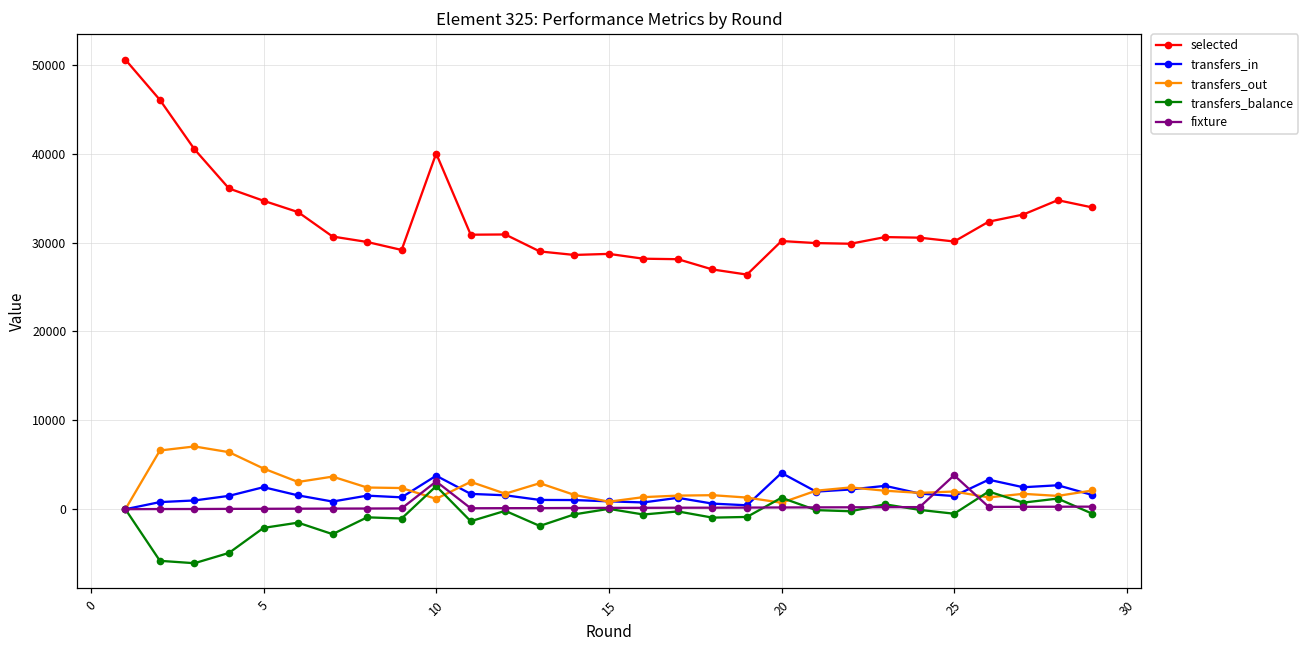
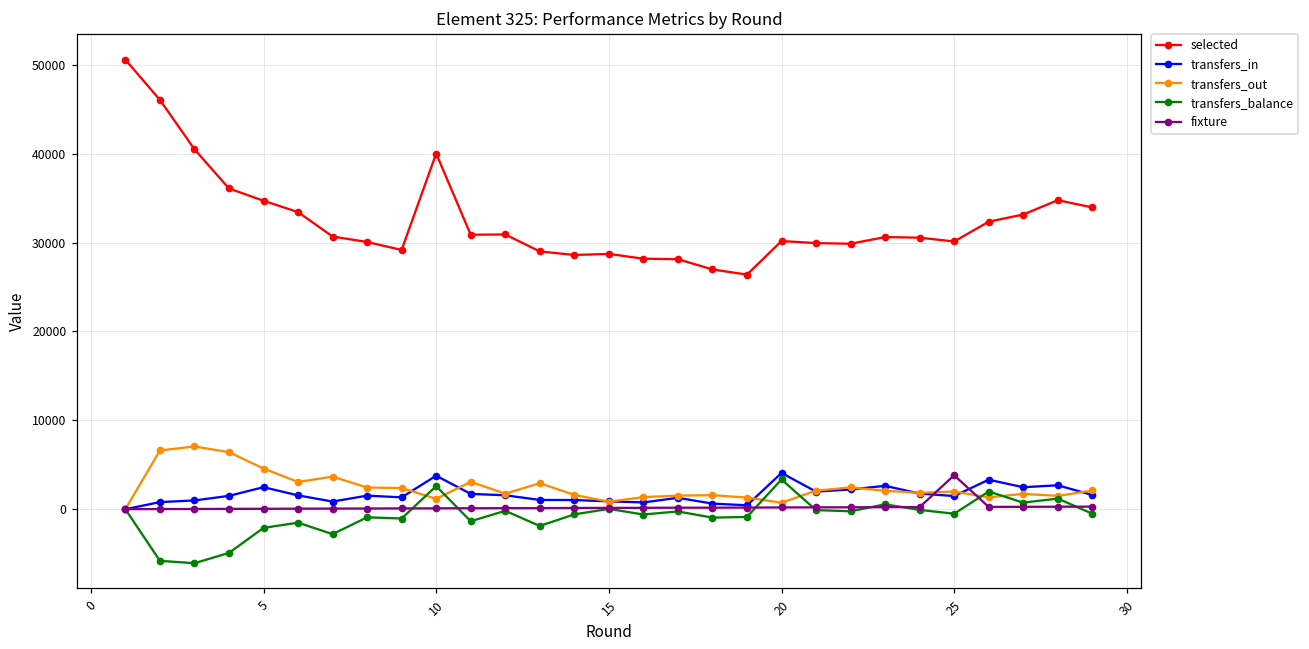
  {
    "selected": {
      "5": 35000,
      "10": 40000,
      "15": 29000,
      "20": 30000,
      "25": 30000
    },
    "transfers_in": {
      "5": 2000,
      "10": 4000,
      "20": 4000,
      "25": 1000
    },
    "transfers_out": {
      "5": 5000,
      "10": 1000,
      "20": 1000,
      "25": 2000
    },
    "transfers_balance": {
      "5": -2000,
      "10": 3000,
-     "20": 1000,
+     "20": 3000,
      "25": -1000
    },
    "fixture": {
      "5": 0,
-     "10": 3000,
+     "10": 0,
      "20": 0,
      "25": 4000
    }
  }
